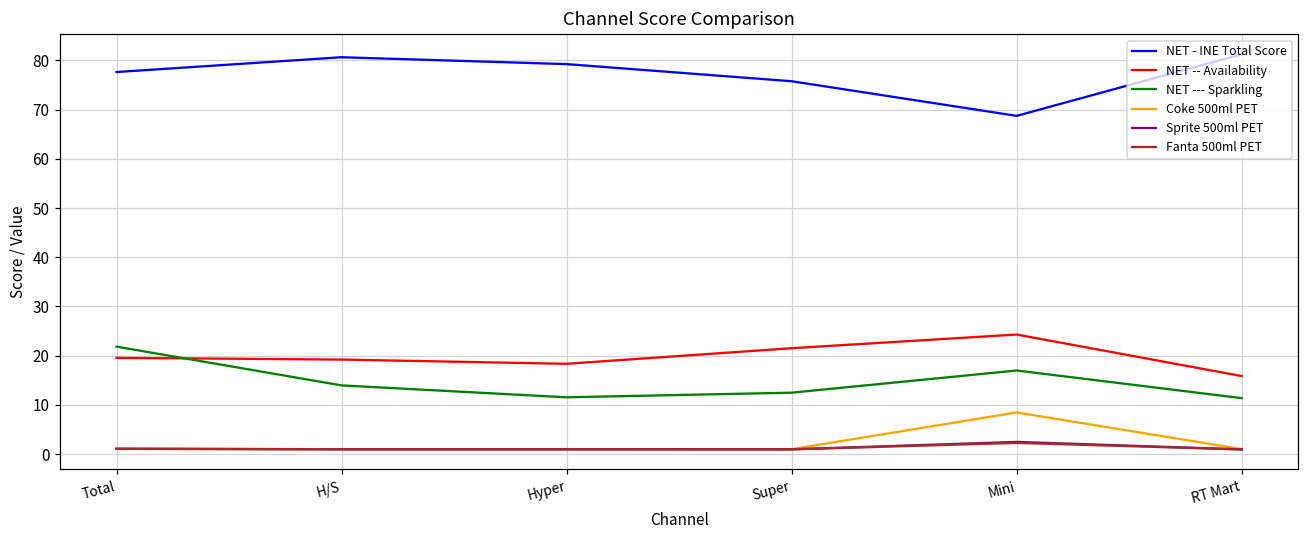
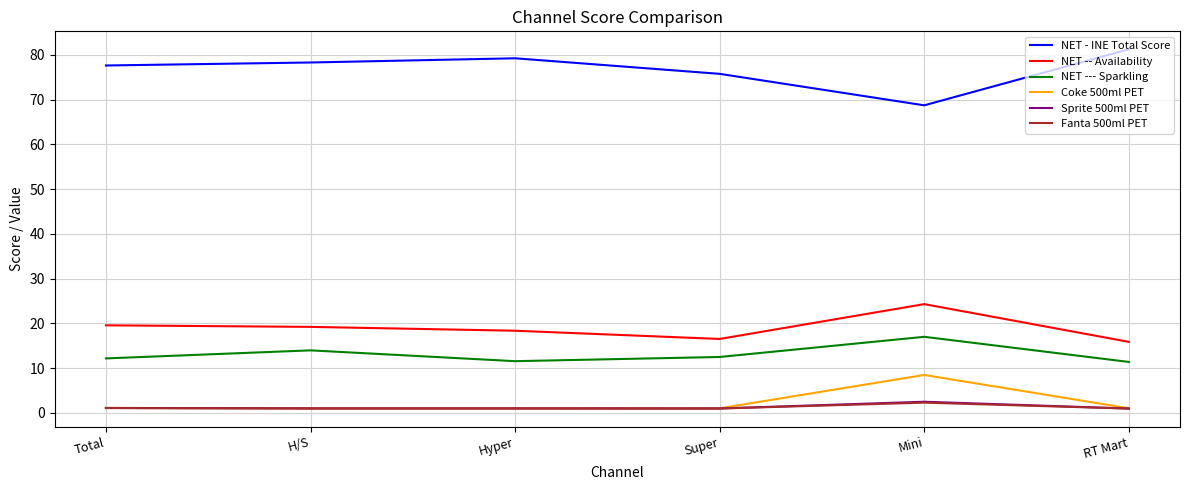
  {
    "NET - INE Total Score": {
      "Total": 78,
-     "H/S": 81,
+     "H/S": 78,
      "Hyper": 79,
      "Super": 76,
      "Mini": 69
    },
    "NET -- Availability": {
      "Total": 20,
      "H/S": 19,
      "Hyper": 18,
-     "Super": 22,
+     "Super": 17,
      "Mini": 24,
      "RT Mart": 16
    },
    "NET --- Sparkling": {
-     "Total": 22,
+     "Total": 12,
      "H/S": 14,
      "Hyper": 12,
      "Super": 12,
      "Mini": 17,
      "RT Mart": 11
    },
    "Coke 500ml PET": {
      "Mini": 8
    }
  }
